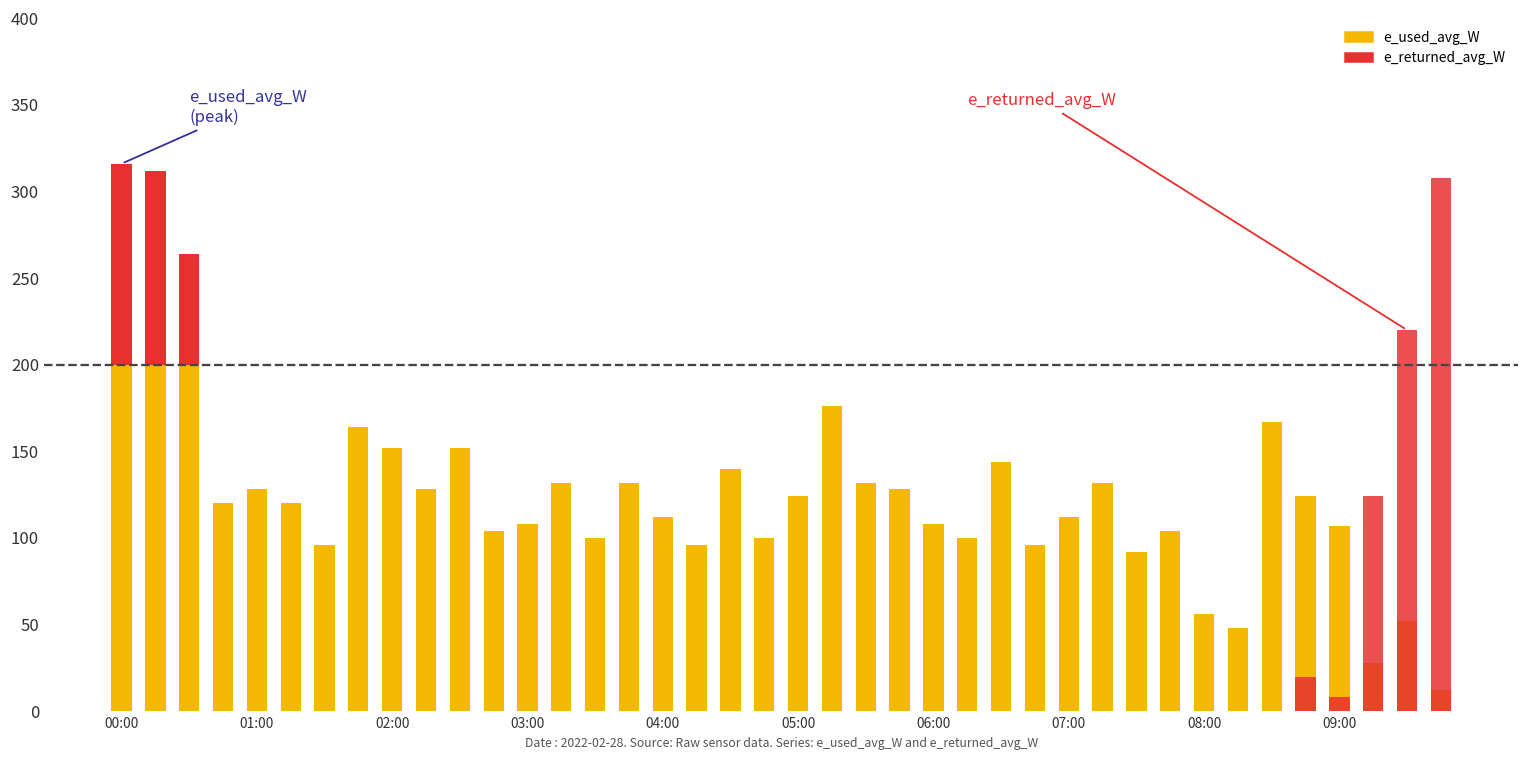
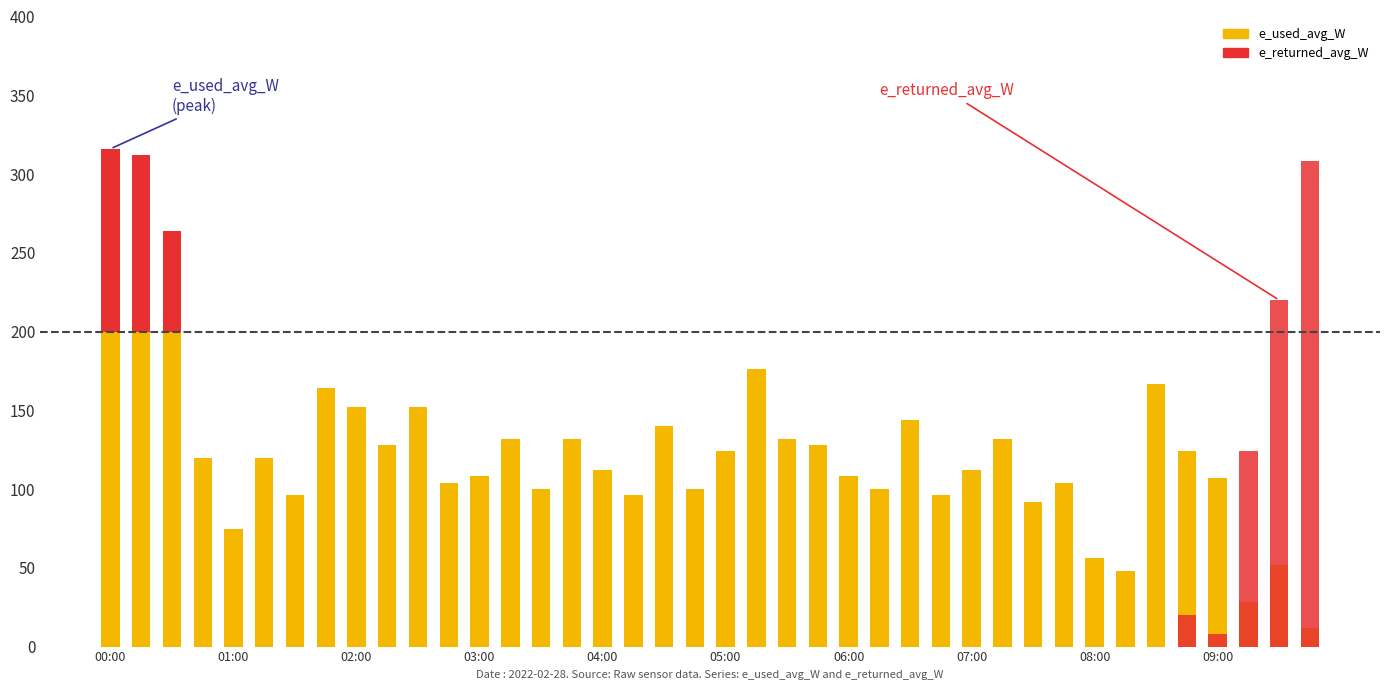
  {
-   "01:00": 128,
+   "01:00": 74,
    "02:00": 152,
    "03:00": 108,
    "04:00": 112,
    "05:00": 124,
    "06:00": 108,
    "07:00": 112,
    "08:00": 56
  }
